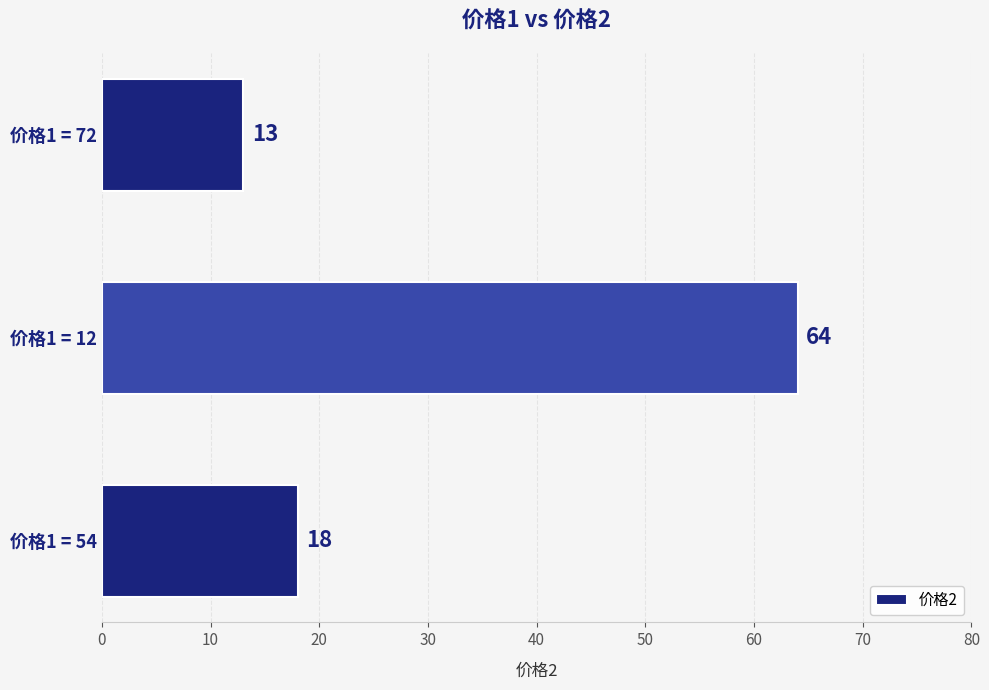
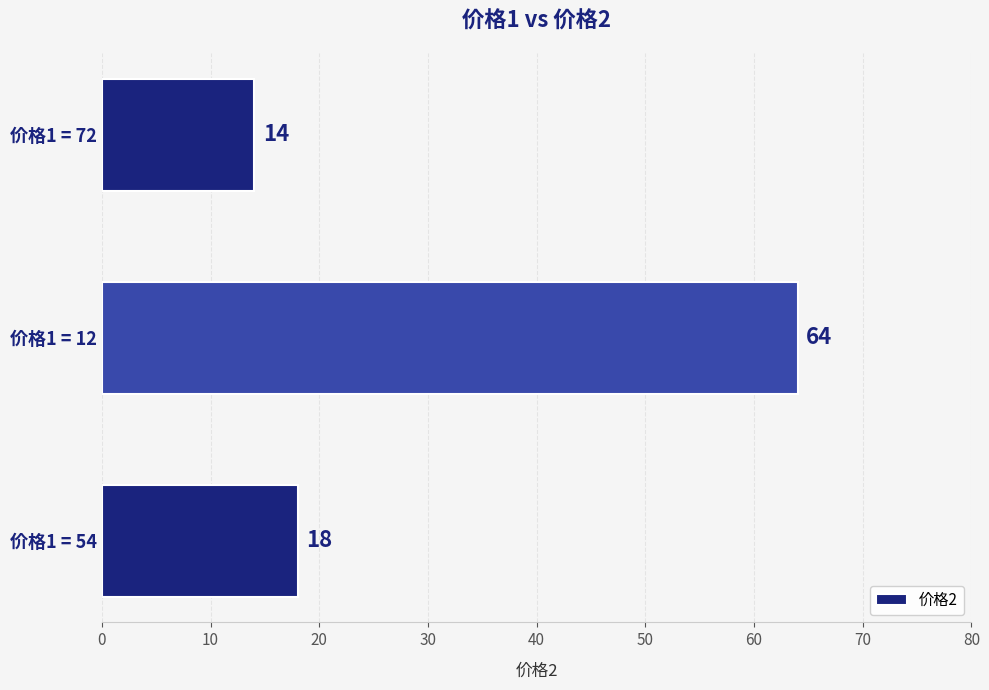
  {
-   "价格1 = 72": 13,
+   "价格1 = 72": 14,
    "价格1 = 12": 64,
    "价格1 = 54": 18
  }
